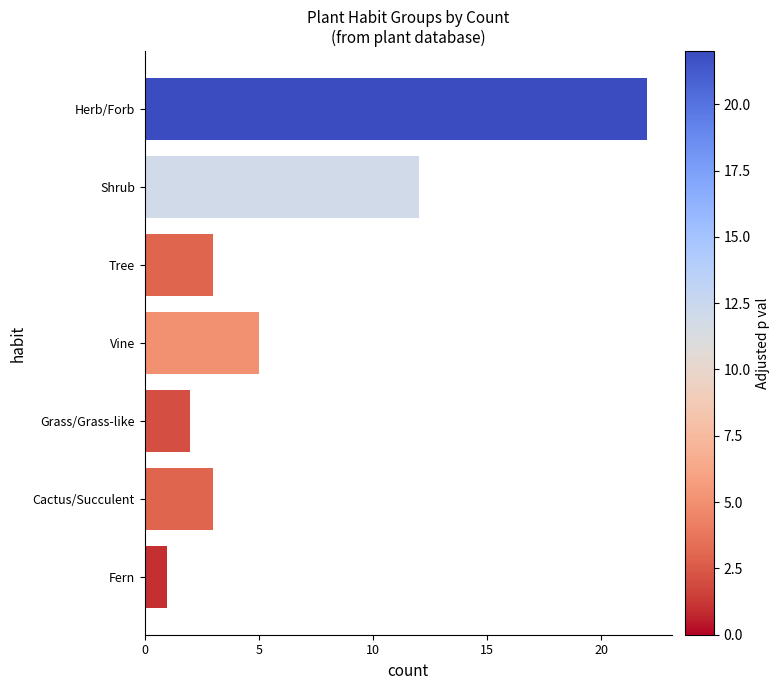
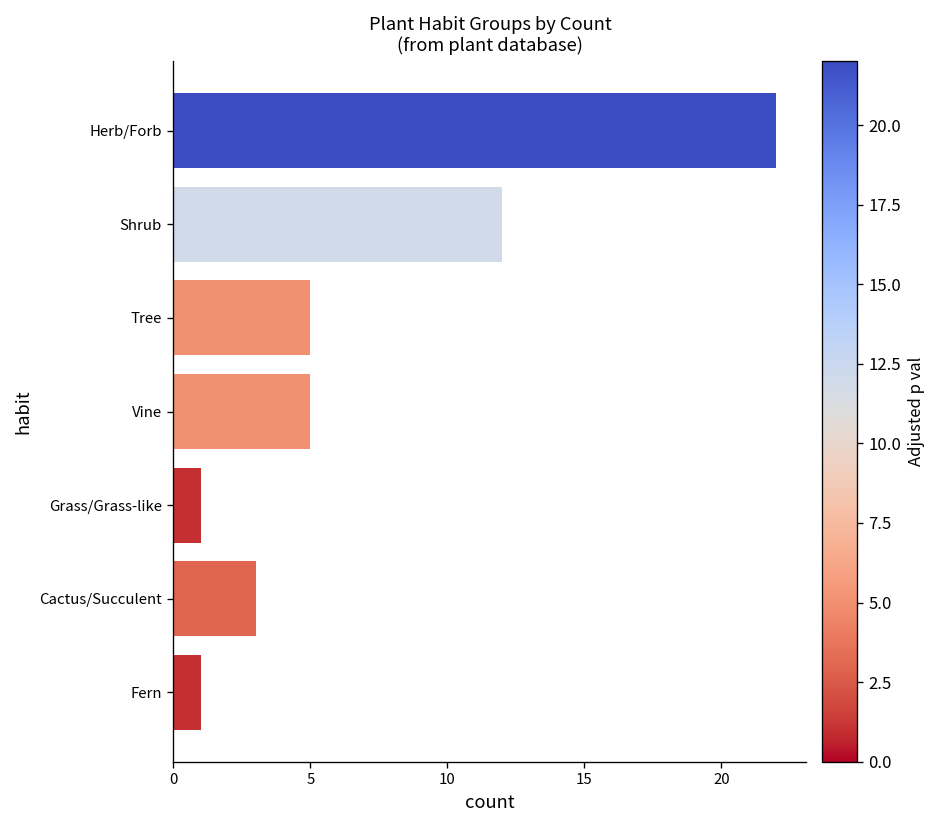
  {
    "Herb/Forb": 22,
    "Shrub": 12,
-   "Tree": 3,
+   "Tree": 5,
    "Vine": 5,
-   "Grass/Grass-like": 2,
+   "Grass/Grass-like": 1,
    "Cactus/Succulent": 3,
    "Fern": 1
  }
